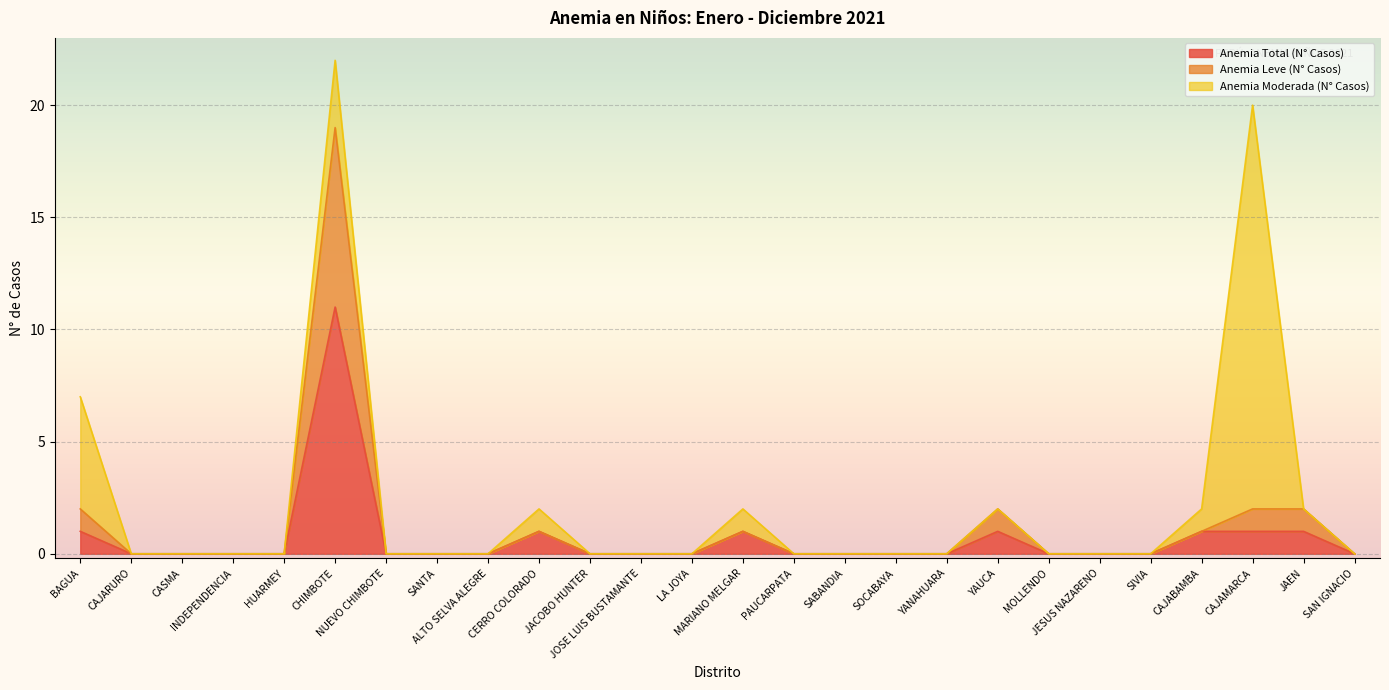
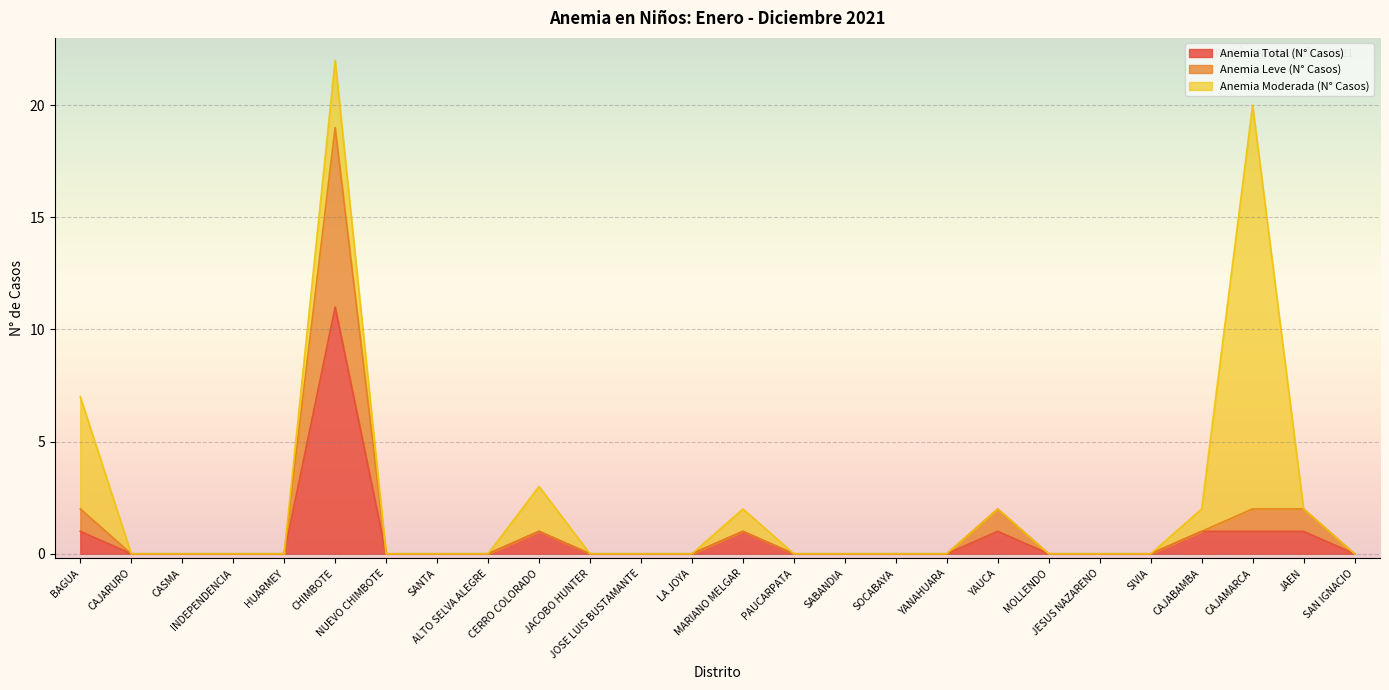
  {
    "Anemia Moderada (N° Casos)": {
      "BAGUA": 5,
      "CHIMBOTE": 3,
-     "CERRO COLORADO": 1,
+     "CERRO COLORADO": 2,
      "MARIANO MELGAR": 1,
      "CAJABAMBA": 1,
      "CAJAMARCA": 18
    }
  }
